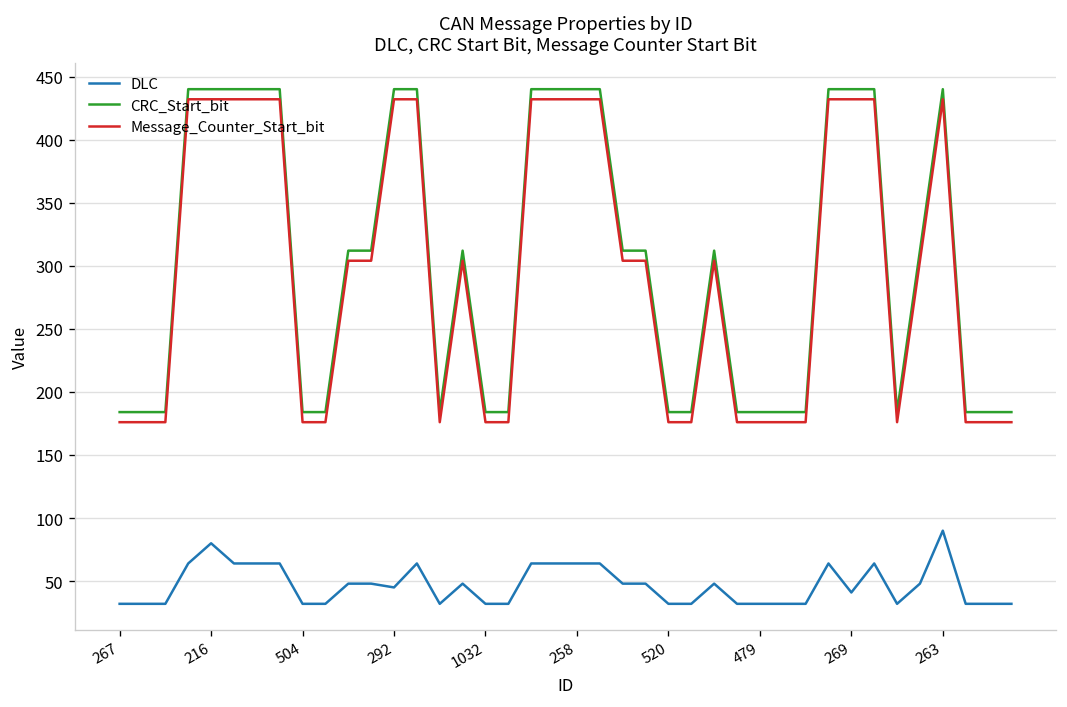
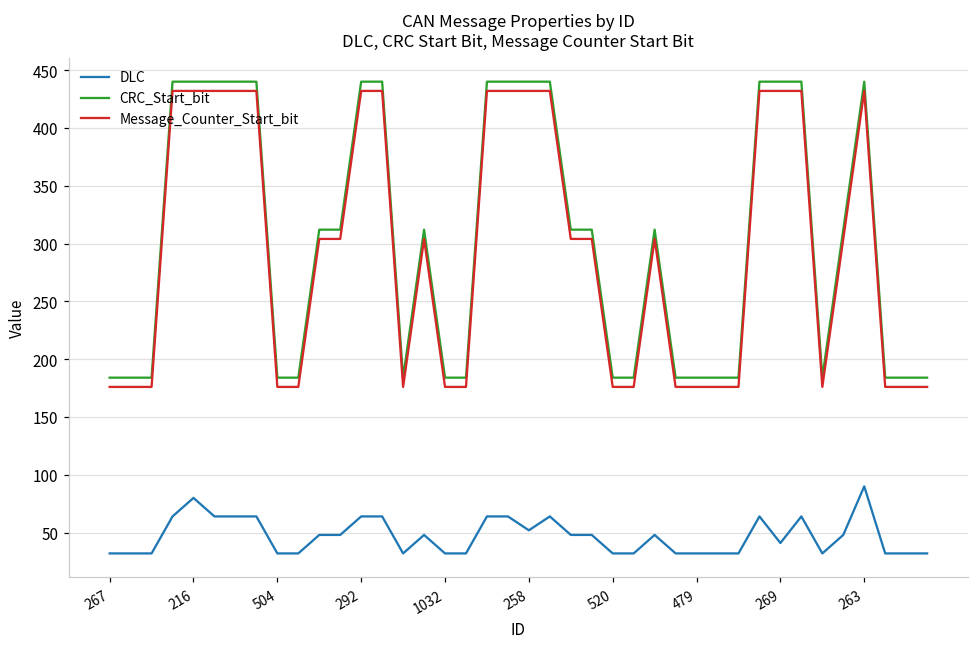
  {
    "DLC": {
      "267": 32,
      "216": 80,
      "504": 32,
-     "292": 45,
+     "292": 64,
      "1032": 32,
-     "258": 64,
+     "258": 52,
      "520": 32,
      "479": 32,
      "269": 41,
      "263": 90
    },
    "CRC_Start_bit": {
      "267": 184,
      "216": 440,
      "504": 184,
      "292": 440,
      "1032": 184,
      "258": 440,
      "520": 184,
      "479": 184,
      "269": 440,
      "263": 440
    },
    "Message_Counter_Start_bit": {
      "267": 176,
      "216": 432,
      "504": 176,
      "292": 432,
      "1032": 176,
      "258": 432,
      "520": 176,
      "479": 176,
      "269": 432,
      "263": 432
    }
  }
